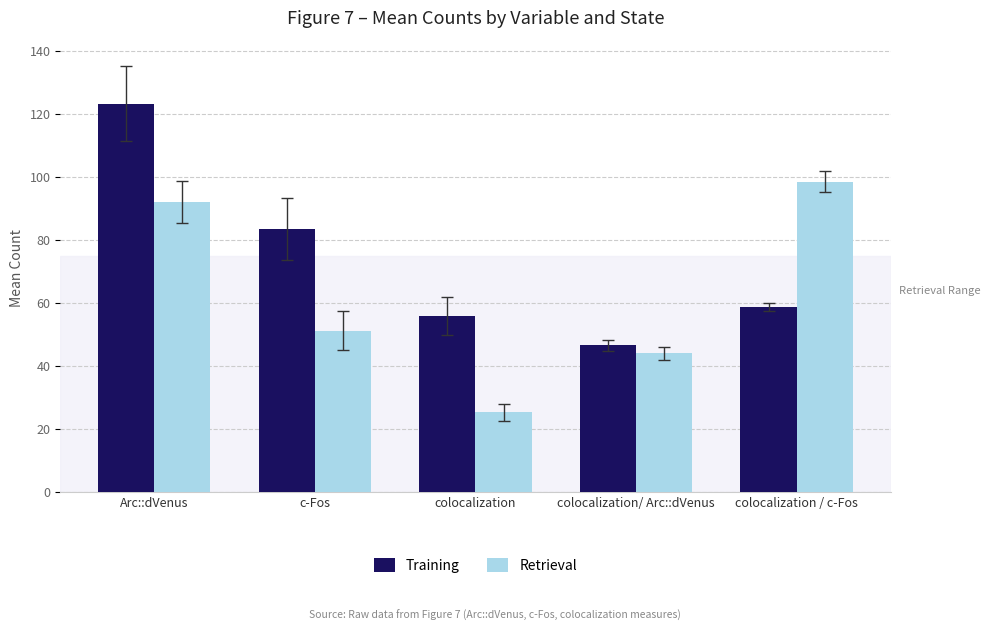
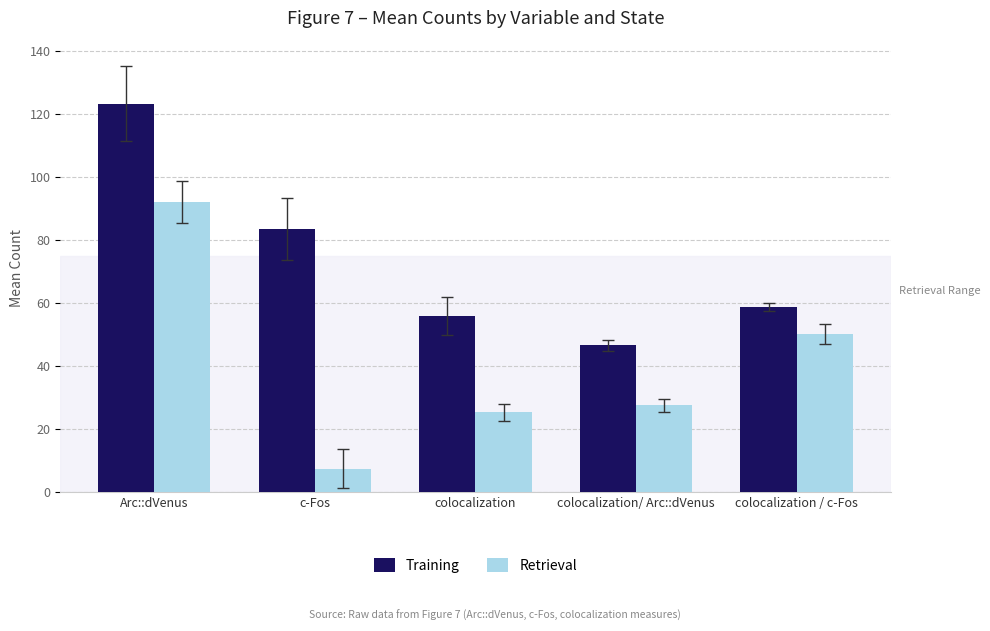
  {
    "Training": {
      "Arc::dVenus": 123,
      "c-Fos": 84,
      "colocalization": 56,
      "colocalization/ Arc::dVenus": 46,
      "colocalization / c-Fos": 59
    },
    "Retrieval": {
      "Arc::dVenus": 92,
-     "c-Fos": 51,
+     "c-Fos": 7,
      "colocalization": 25,
-     "colocalization/ Arc::dVenus": 44,
-     "colocalization / c-Fos": 99
+     "colocalization/ Arc::dVenus": 27,
+     "colocalization / c-Fos": 50
    }
  }
